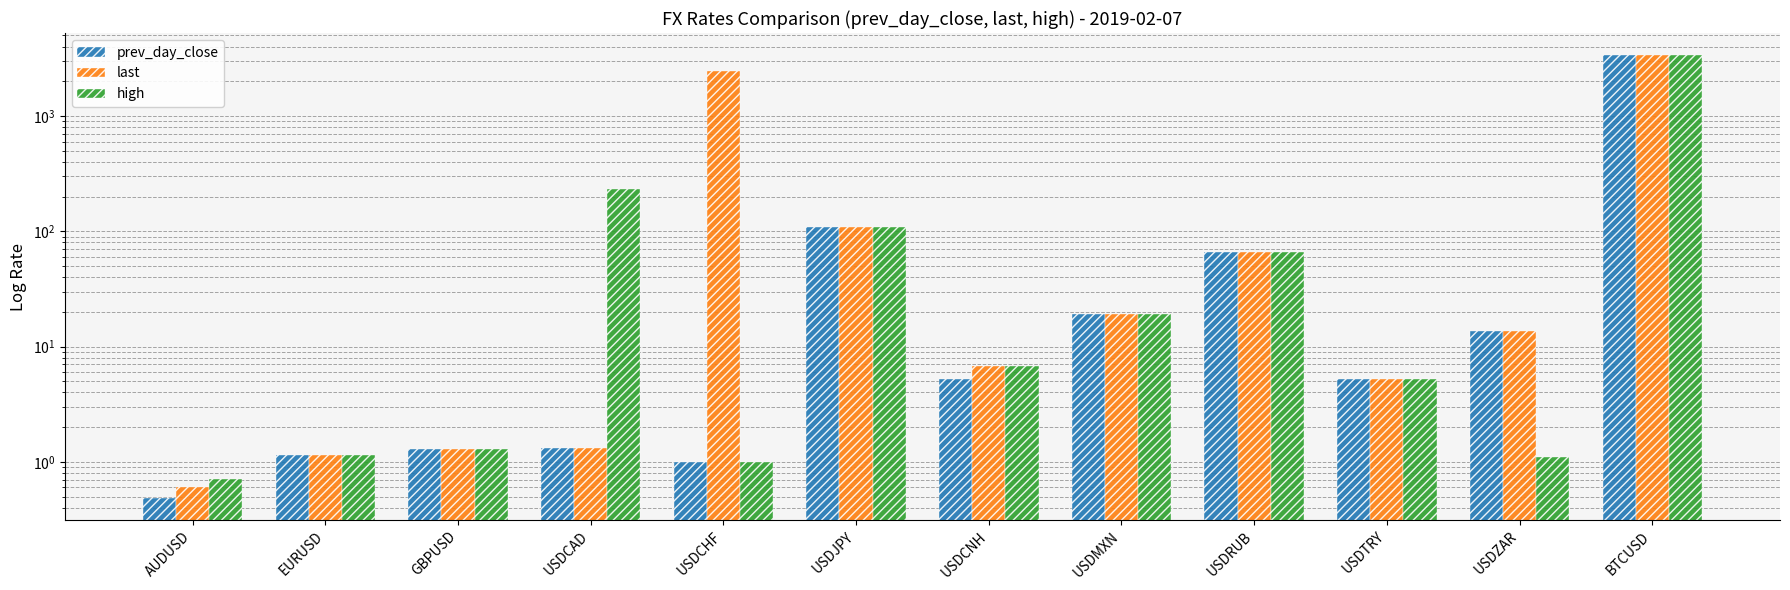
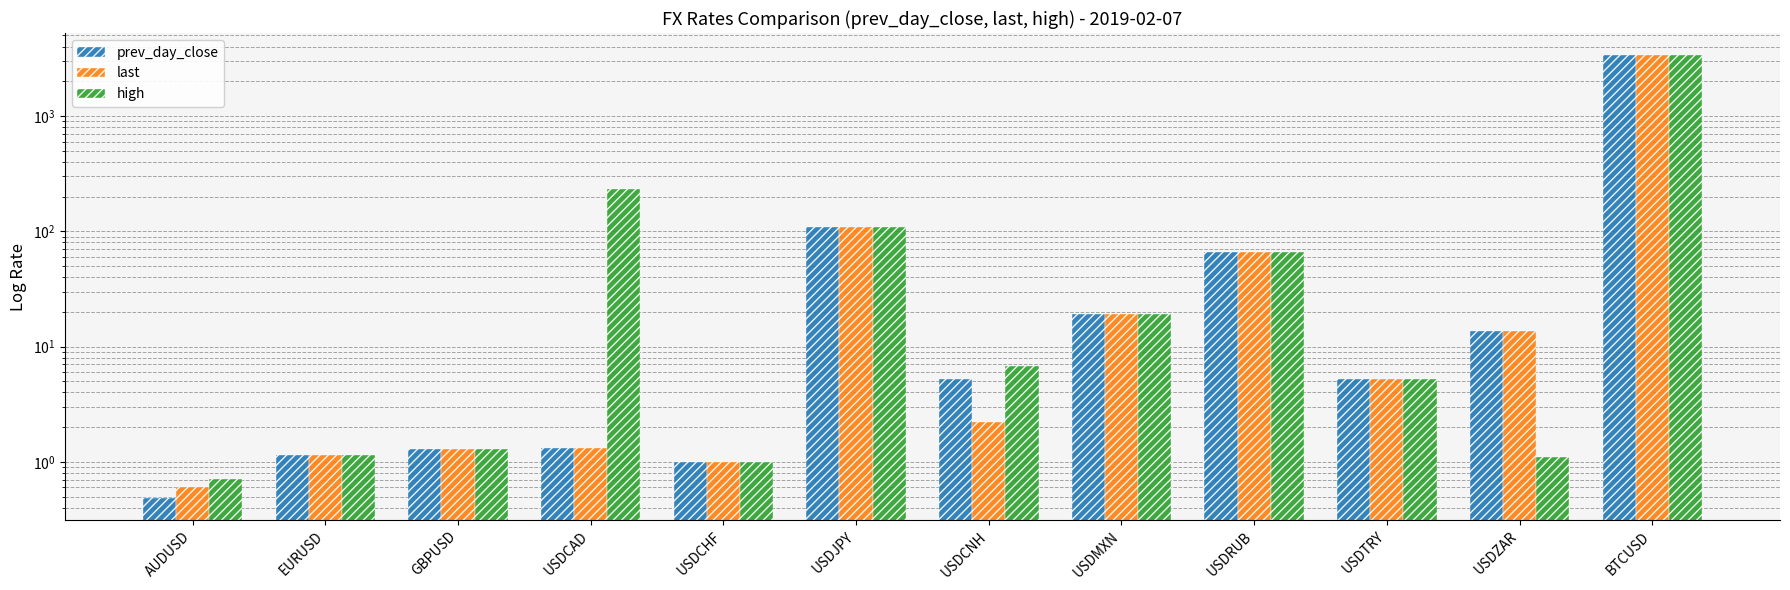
  {
    "prev_day_close": {
      "AUDUSD": 0.5,
      "EURUSD": 1.1,
      "GBPUSD": 1.3,
      "USDCAD": 1.3,
      "USDCHF": 1.0,
      "USDJPY": 110,
      "USDCNH": 5,
      "USDMXN": 19,
      "USDRUB": 70,
      "USDTRY": 5,
      "USDZAR": 14,
      "BTCUSD": 3400
    },
    "last": {
      "AUDUSD": 0.6,
      "EURUSD": 1.1,
      "GBPUSD": 1.3,
      "USDCAD": 1.3,
-     "USDCHF": 2500,
+     "USDCHF": 1.0,
      "USDJPY": 110,
-     "USDCNH": 7,
+     "USDCNH": 2.2,
      "USDMXN": 19,
      "USDRUB": 70,
      "USDTRY": 5,
      "USDZAR": 14,
      "BTCUSD": 3400
    },
    "high": {
      "AUDUSD": 0.7,
      "EURUSD": 1.1,
      "GBPUSD": 1.3,
      "USDCAD": 230,
      "USDCHF": 1.0,
      "USDJPY": 110,
      "USDCNH": 7,
      "USDMXN": 19,
      "USDRUB": 70,
      "USDTRY": 5,
      "USDZAR": 1.1,
      "BTCUSD": 3400
    }
  }
